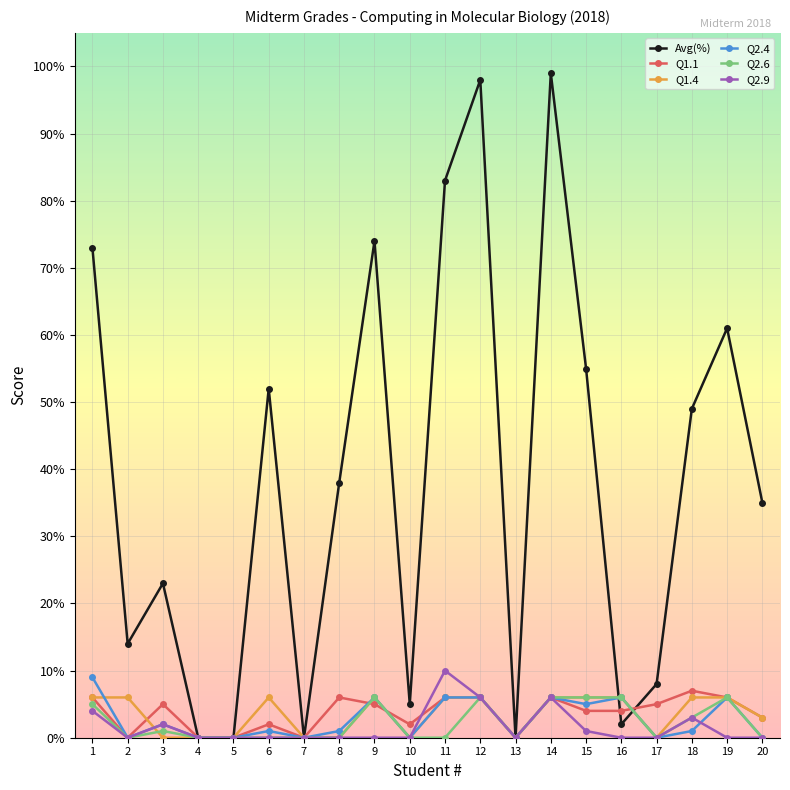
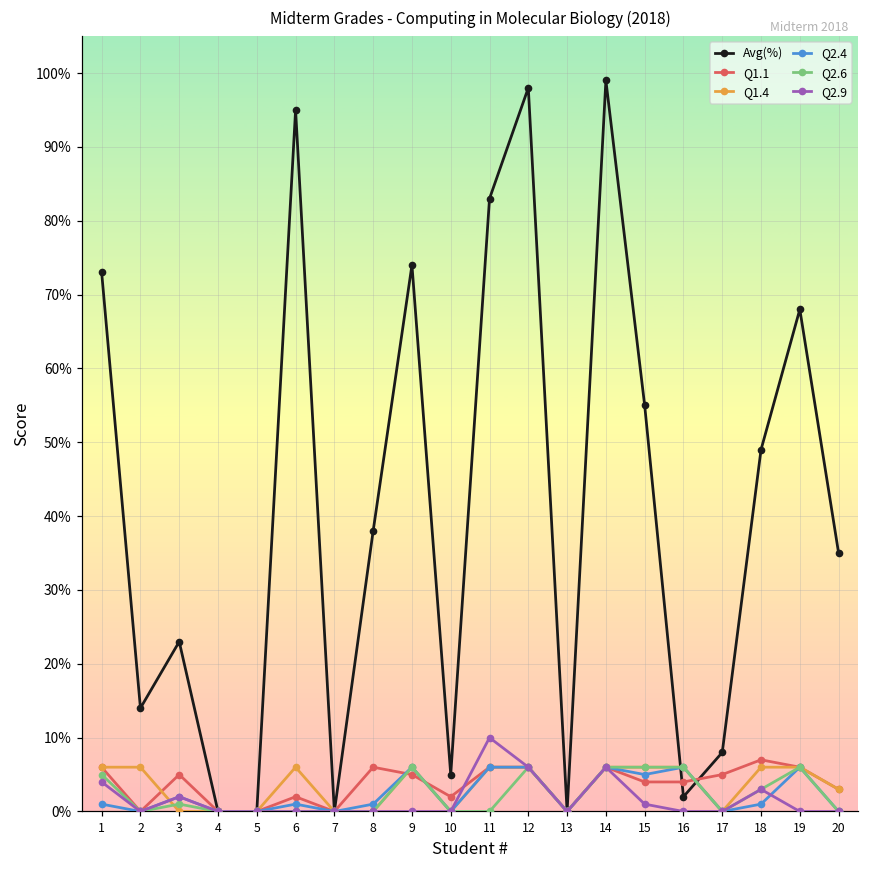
  {
    "Avg(%)": {
      "1": "73%",
      "2": "14%",
      "3": "23%",
-     "6": "52%",
+     "6": "95%",
      "8": "38%",
      "9": "74%",
      "10": "5%",
      "11": "83%",
      "12": "98%",
      "14": "99%",
      "15": "55%",
      "16": "2%",
      "17": "8%",
      "18": "49%",
-     "19": "61%",
+     "19": "68%",
      "20": "35%"
    },
    "Q1.1": {
      "3": "5%",
      "6": "2%",
      "8": "6%",
      "9": "5%",
      "10": "2%",
      "15": "4%",
      "16": "4%",
      "17": "5%",
      "18": "7%"
    },
    "Q1.4": {
      "2": "6%",
      "3": "0%",
      "6": "6%",
      "18": "6%"
    },
    "Q2.4": {
-     "1": "9%",
+     "1": "1%",
      "6": "1%",
      "8": "1%",
      "15": "5%",
      "18": "1%"
    },
    "Q2.6": {
      "1": "5%",
      "3": "1%",
      "11": "0%"
    },
    "Q2.9": {
      "1": "4%",
      "9": "0%",
      "11": "10%",
      "15": "1%",
      "16": "0%",
      "19": "0%"
    }
  }
